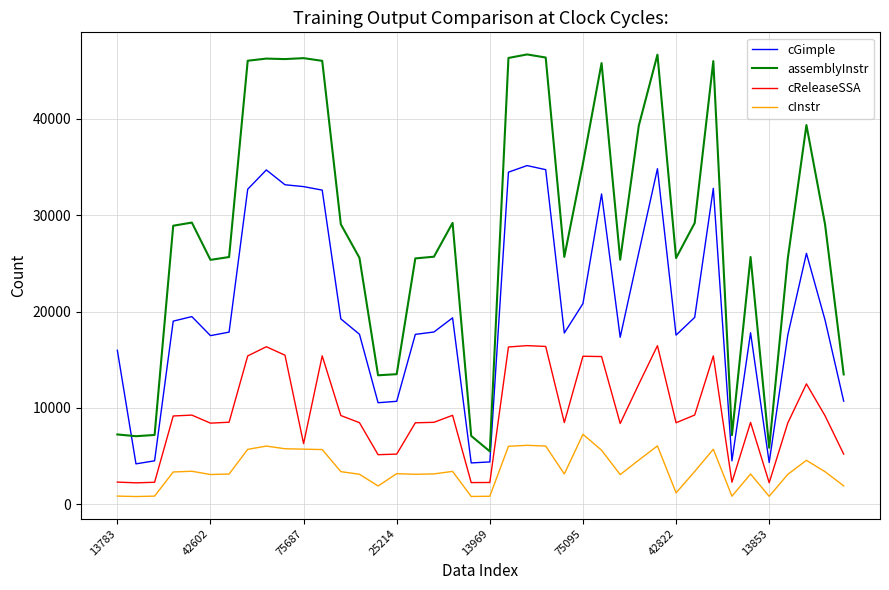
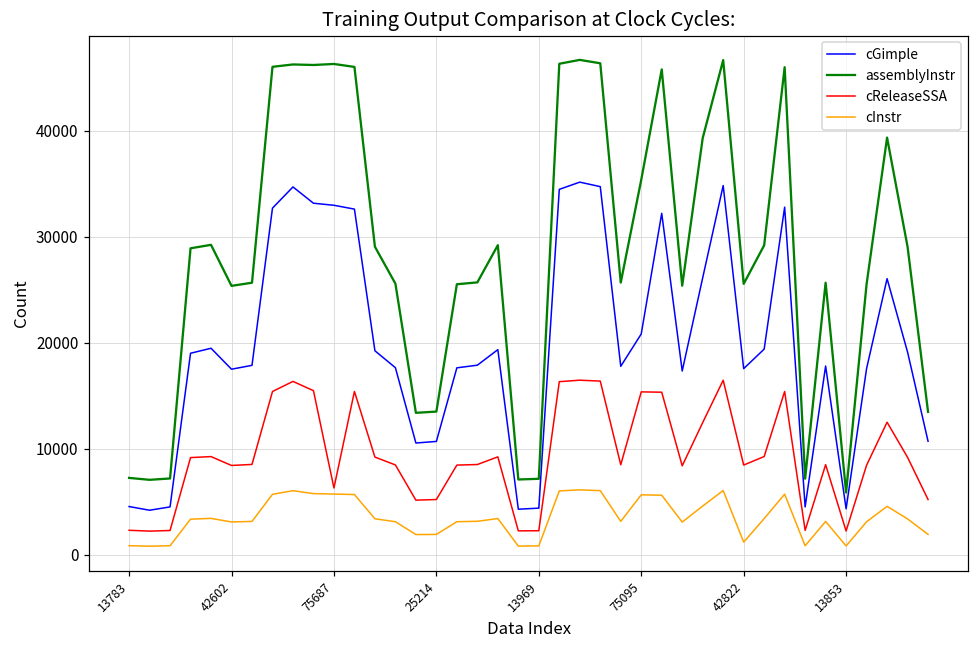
  {
    "cGimple": {
-     "13783": 16000,
+     "13783": 5000,
      "42602": 18000,
      "75687": 33000,
      "25214": 11000,
      "13969": 4000,
      "75095": 21000,
      "42822": 18000,
      "13853": 4000
    },
    "assemblyInstr": {
      "13783": 7000,
      "42602": 25000,
      "75687": 46000,
      "25214": 14000,
-     "13969": 5000,
+     "13969": 7000,
      "75095": 35000,
      "42822": 26000,
      "13853": 6000
    },
    "cReleaseSSA": {
      "13783": 2000,
      "42602": 8000,
      "75687": 6000,
      "25214": 5000,
      "13969": 2000,
      "75095": 15000,
      "42822": 8000,
      "13853": 2000
    },
    "cInstr": {
      "13783": 1000,
      "42602": 3000,
      "75687": 6000,
-     "25214": 3000,
+     "25214": 2000,
      "13969": 1000,
-     "75095": 7000,
+     "75095": 6000,
      "42822": 1000,
      "13853": 1000
    }
  }
